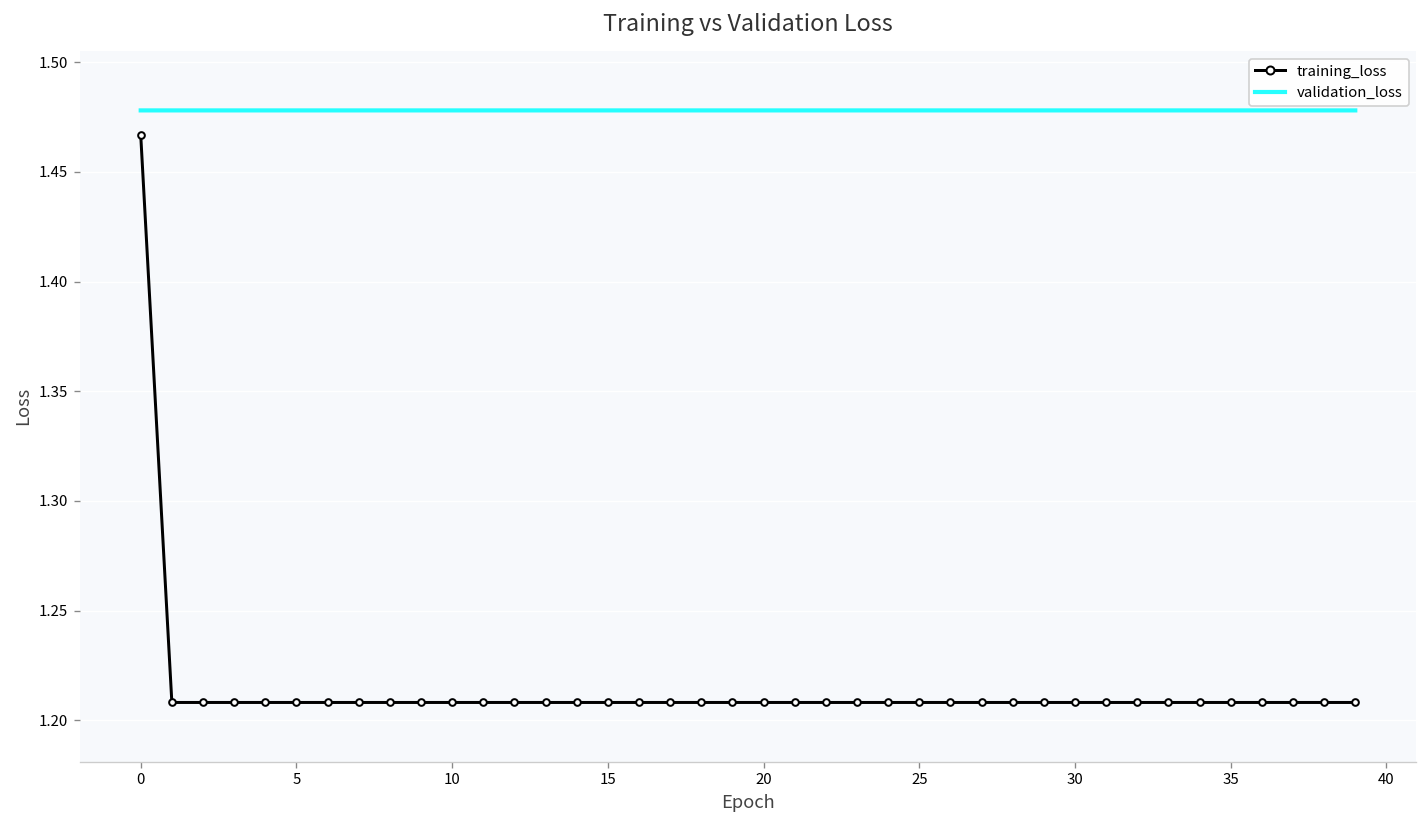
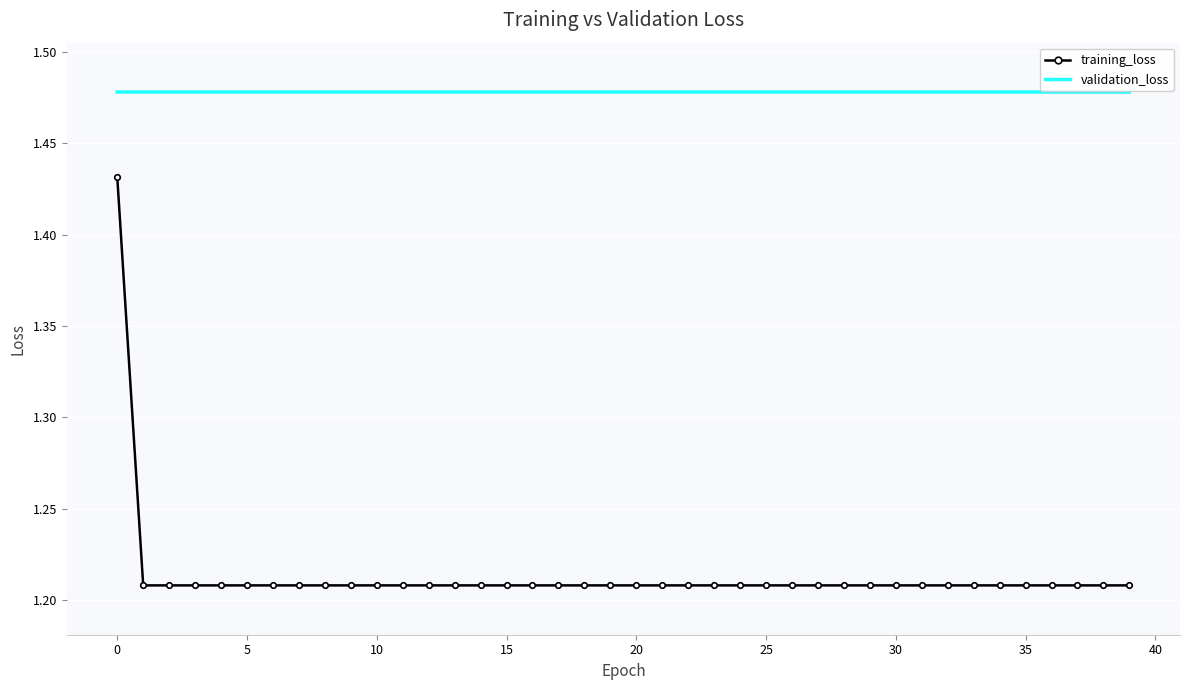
  {
    "training_loss": {
-     "0": 1.467,
+     "0": 1.431,
      "5": 1.208,
      "10": 1.208,
      "15": 1.208,
      "20": 1.208,
      "25": 1.208,
      "30": 1.208,
      "35": 1.208
    },
    "validation_loss": {
      "0": 1.478,
      "5": 1.478,
      "10": 1.478,
      "15": 1.478,
      "20": 1.478,
      "25": 1.478,
      "30": 1.478,
      "35": 1.478
    }
  }
